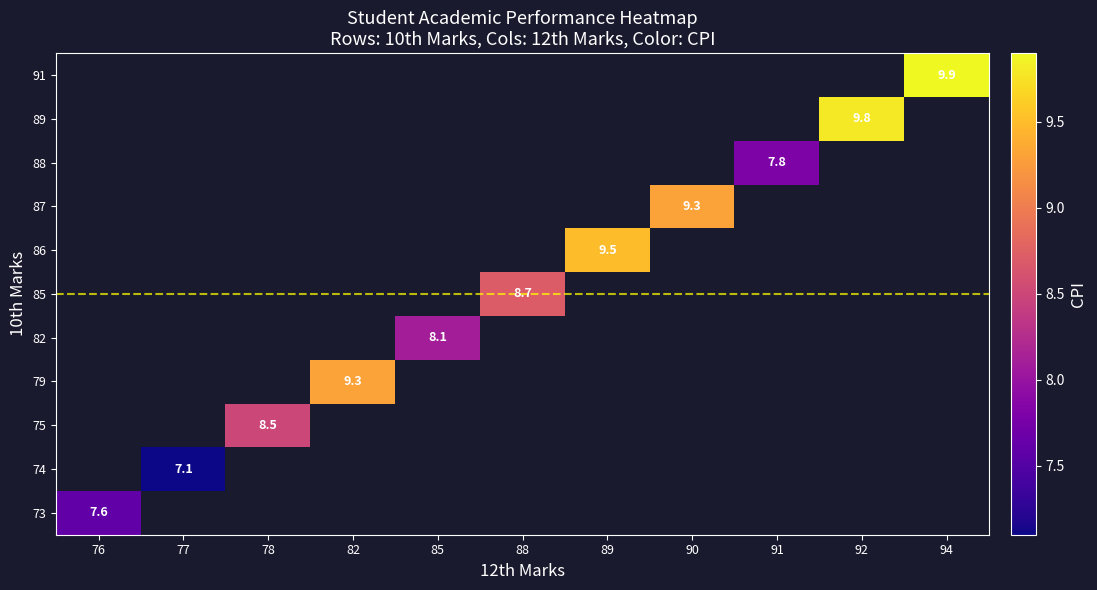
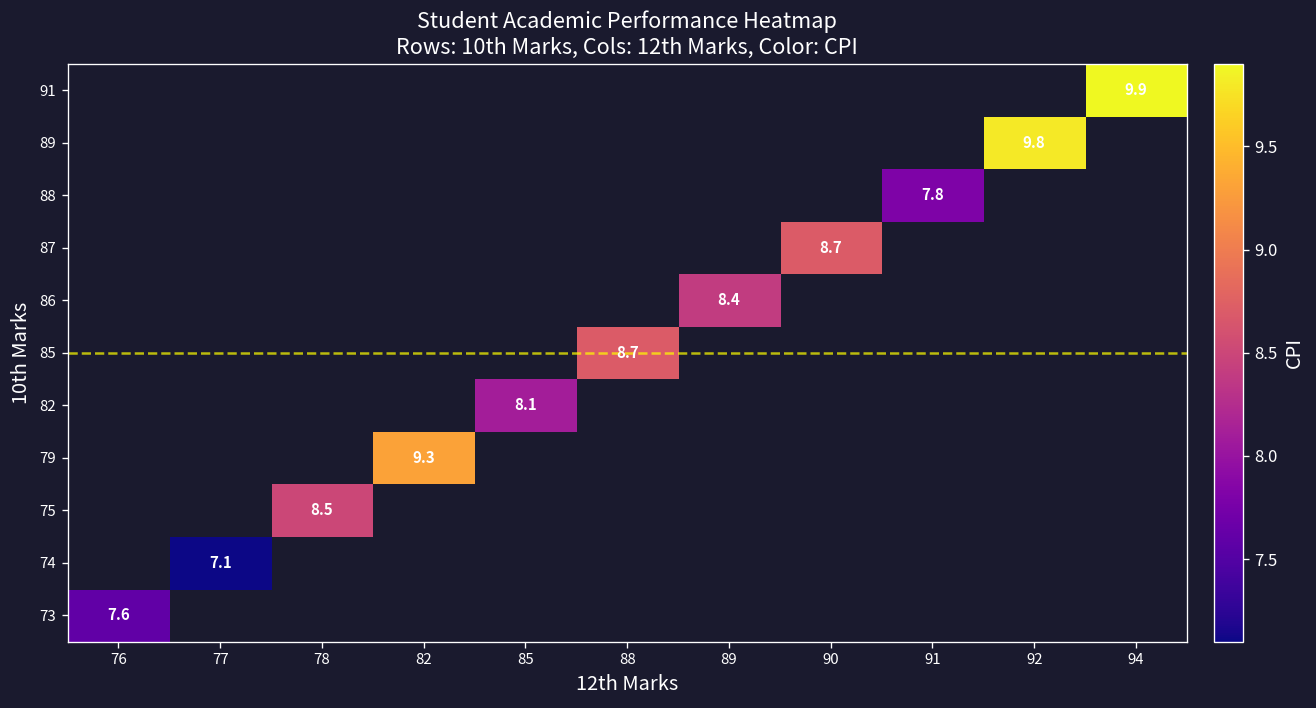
  {
    "91": {
      "94": 9.9
    },
    "89": {
      "92": 9.8
    },
    "88": {
      "91": 7.8
    },
    "87": {
-     "90": 9.3
+     "90": 8.7
    },
    "86": {
-     "89": 9.5
+     "89": 8.4
    },
    "85": {
      "88": 8.7
    },
    "82": {
      "85": 8.1
    },
    "79": {
      "82": 9.3
    },
    "75": {
      "78": 8.5
    },
    "74": {
      "77": 7.1
    },
    "73": {
      "76": 7.6
    }
  }
